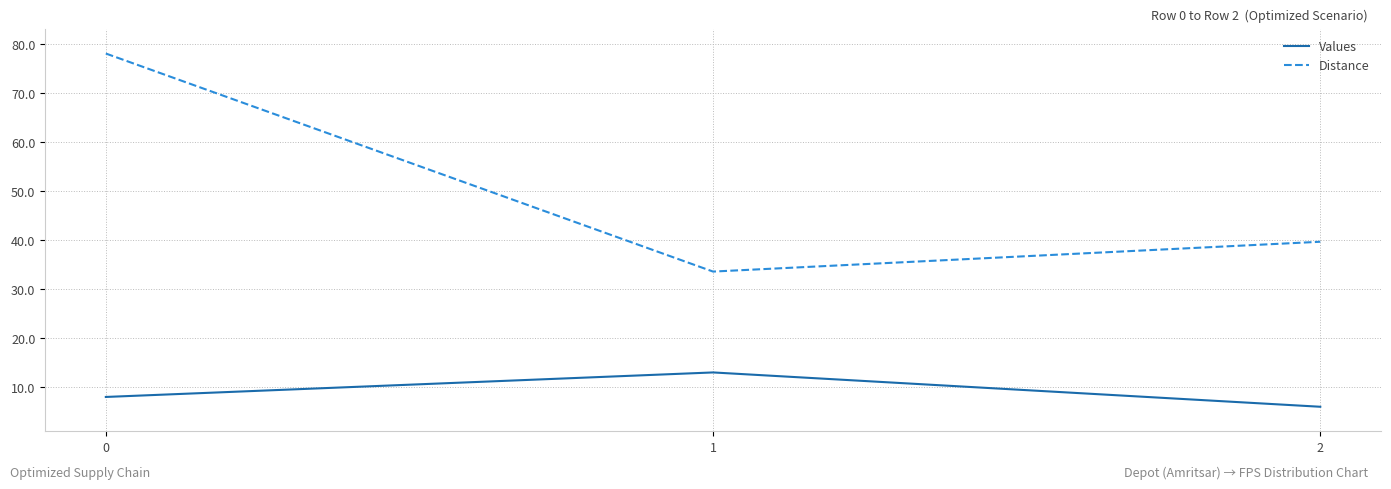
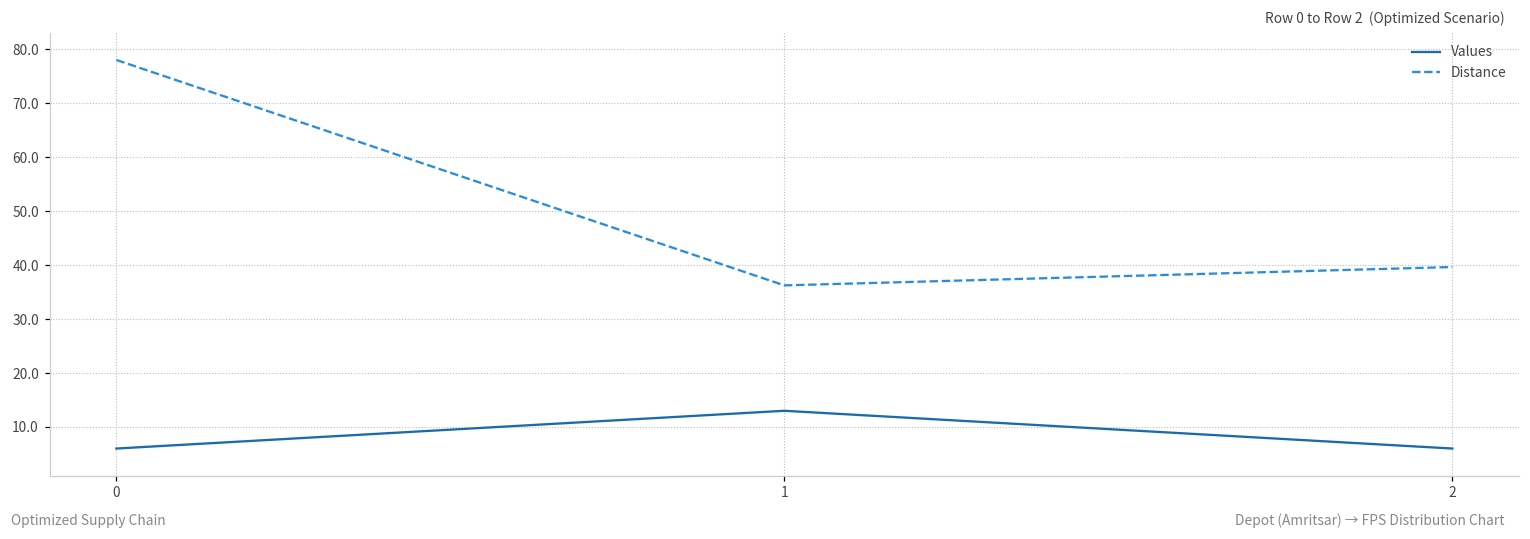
  {
    "Values": {
-     "0": 8,
+     "0": 6,
      "1": 13,
      "2": 6
    },
    "Distance": {
      "0": 78,
-     "1": 34,
+     "1": 36,
      "2": 40
    }
  }
